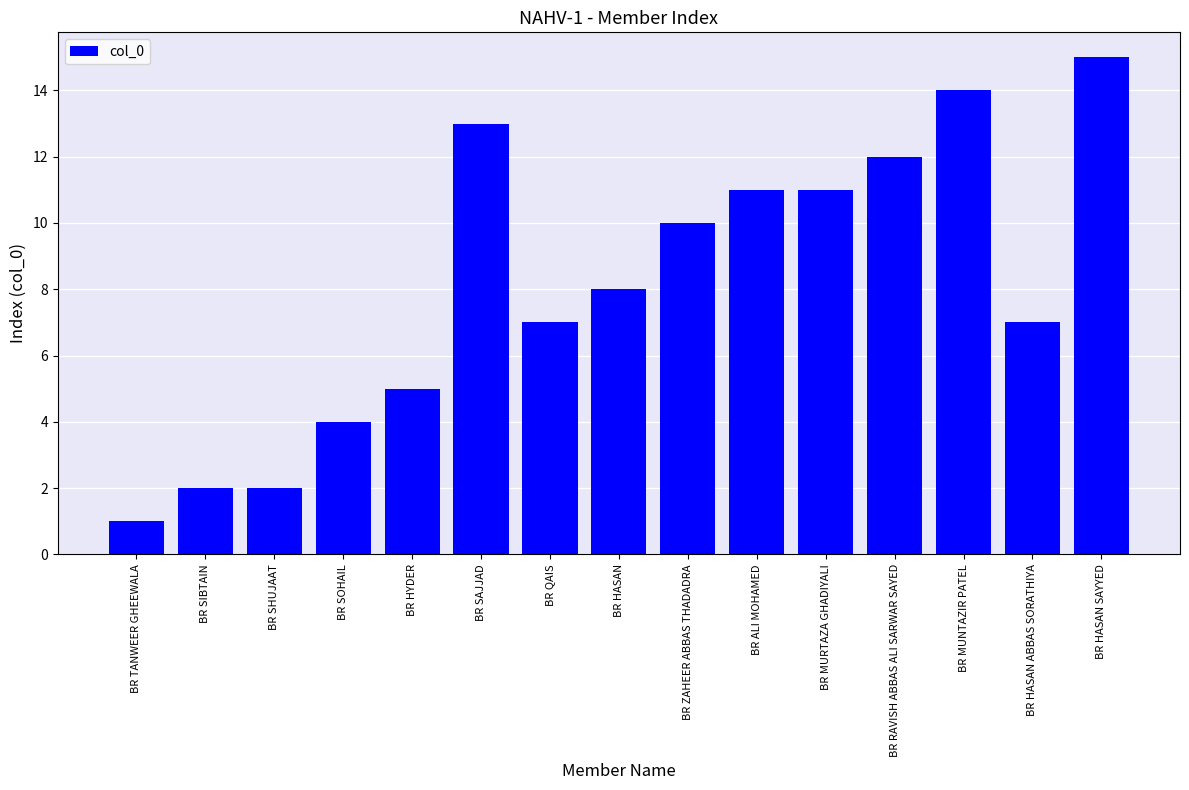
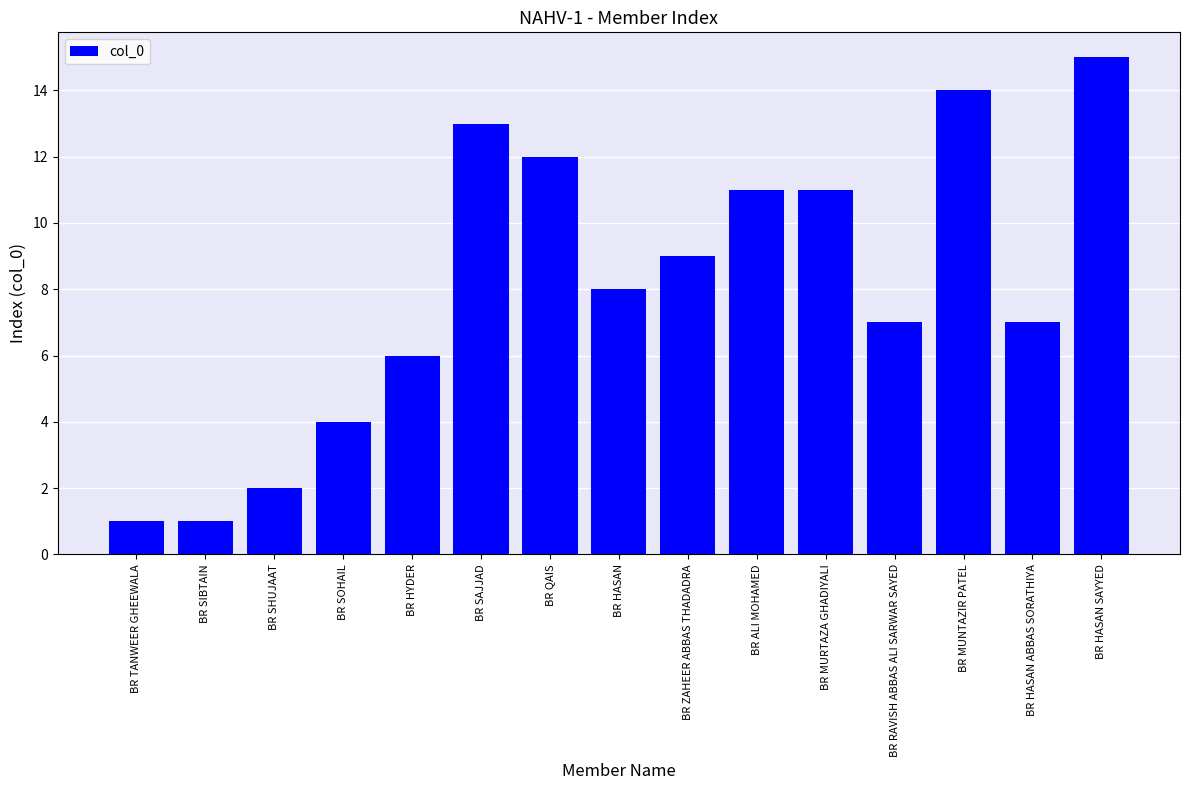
  {
    "BR TANWEER GHEEWALA": 1,
-   "BR SIBTAIN": 2,
+   "BR SIBTAIN": 1,
    "BR SHUJAAT": 2,
    "BR SOHAIL": 4,
-   "BR HYDER": 5,
+   "BR HYDER": 6,
    "BR SAJJAD": 13,
-   "BR QAIS": 7,
+   "BR QAIS": 12,
    "BR HASAN": 8,
-   "BR ZAHEER ABBAS THADADRA": 10,
+   "BR ZAHEER ABBAS THADADRA": 9,
    "BR ALI MOHAMED": 11,
    "BR MURTAZA GHADIYALI": 11,
-   "BR RAVISH ABBAS ALI SARWAR SAYED": 12,
+   "BR RAVISH ABBAS ALI SARWAR SAYED": 7,
    "BR MUNTAZIR PATEL": 14,
    "BR HASAN ABBAS SORATHIYA": 7,
    "BR HASAN SAYYED": 15
  }
